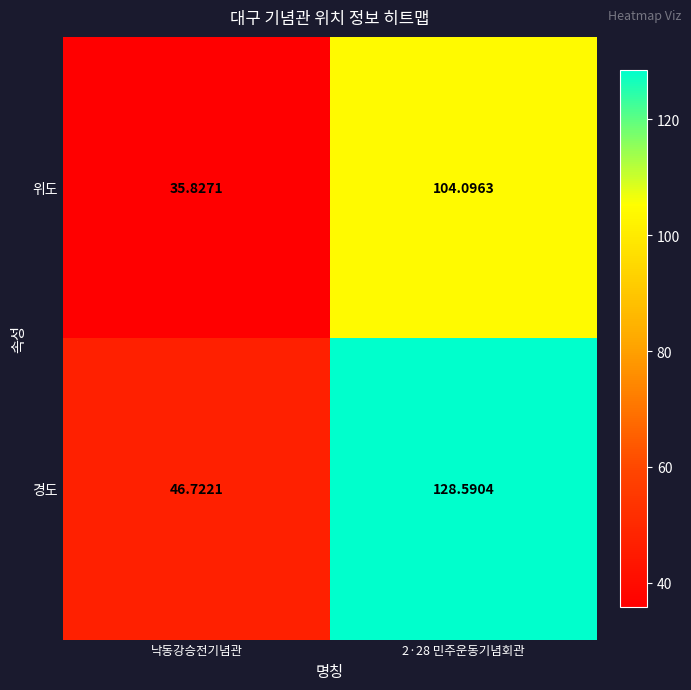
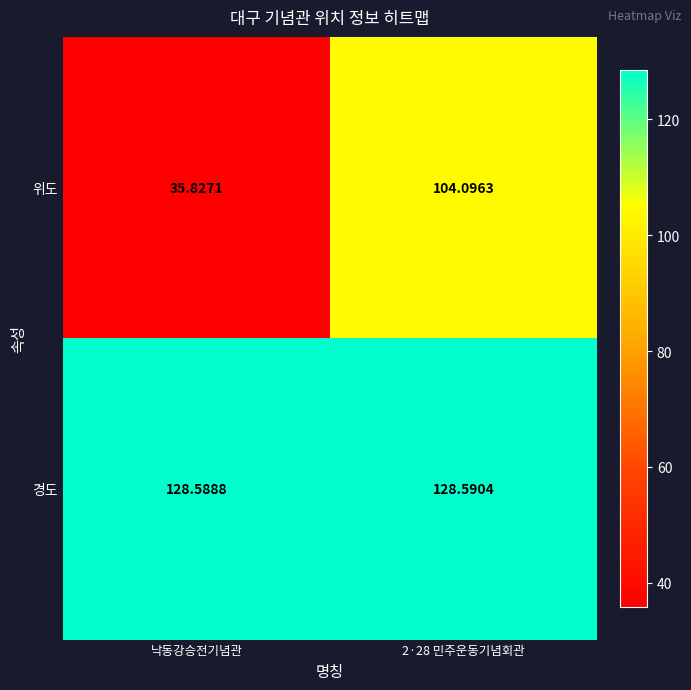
  {
    "위도": {
      "낙동강승전기념관": 35.8271,
      "2·28 민주운동기념회관": 104.0963
    },
    "경도": {
-     "낙동강승전기념관": 46.7221,
+     "낙동강승전기념관": 128.5888,
      "2·28 민주운동기념회관": 128.5904
    }
  }
